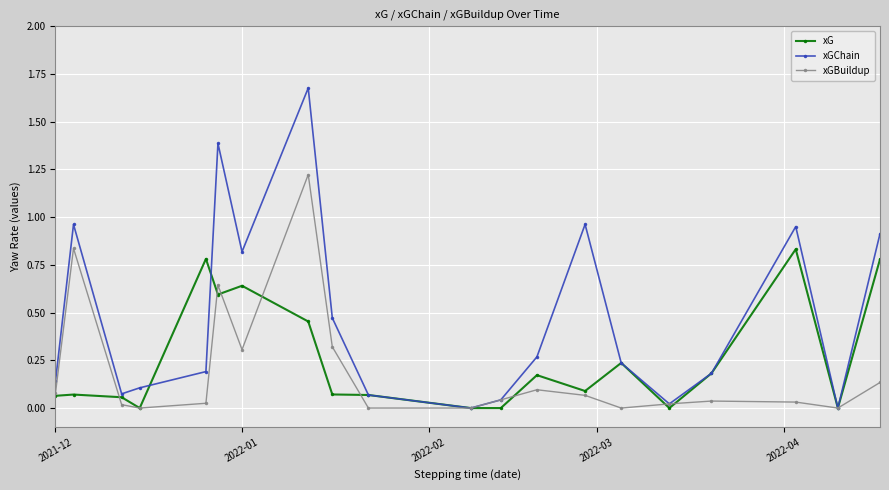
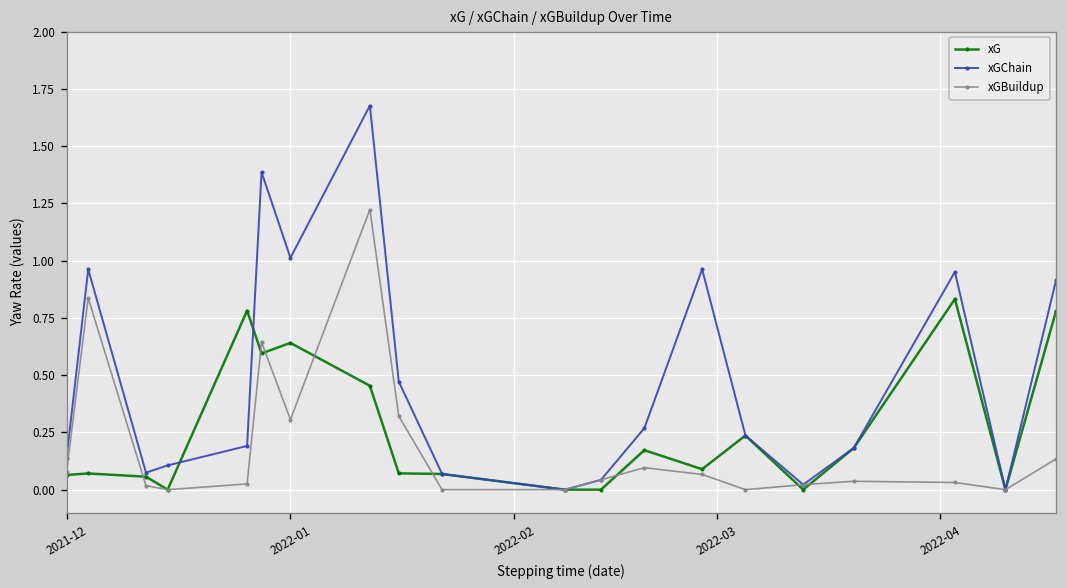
  {
    "xG": {
      "2021-12": 0.06,
      "2022-01": 0.64
    },
    "xGChain": {
      "2021-12": 0.14,
-     "2022-01": 0.82
+     "2022-01": 1.01
    },
    "xGBuildup": {
      "2021-12": 0.08,
      "2022-01": 0.31
    }
  }
